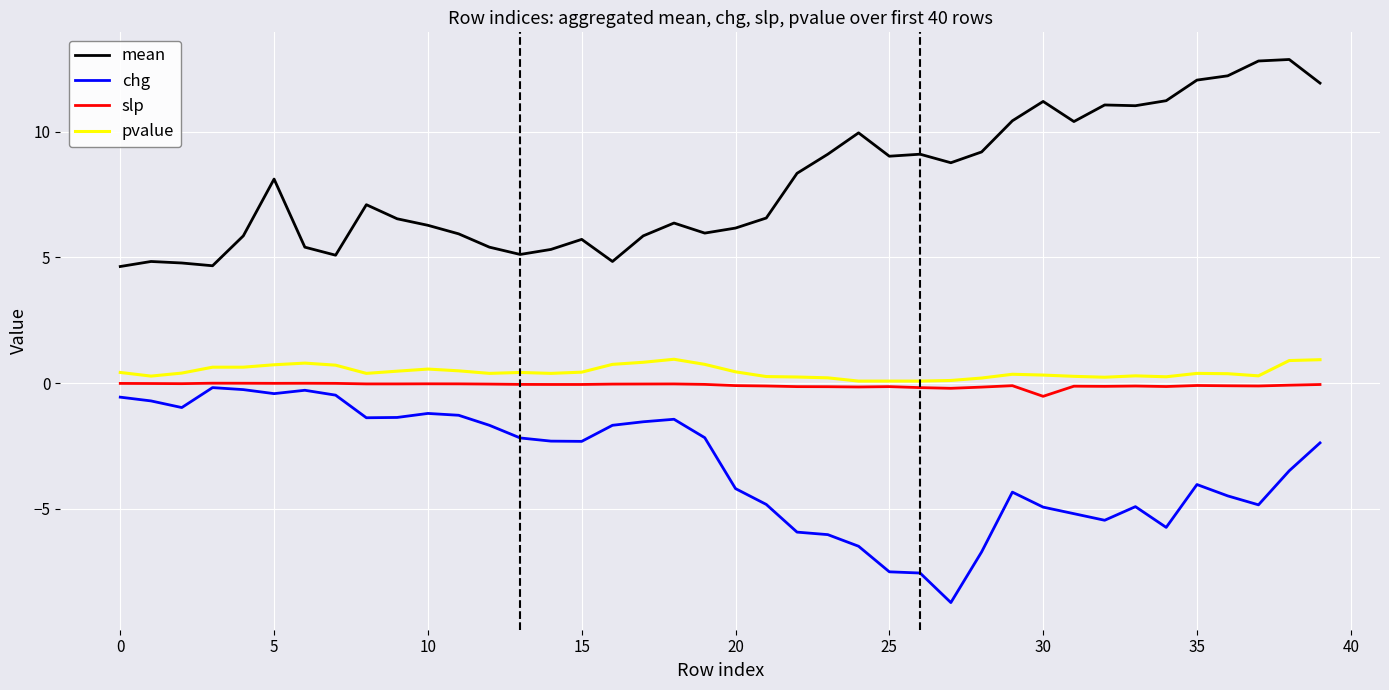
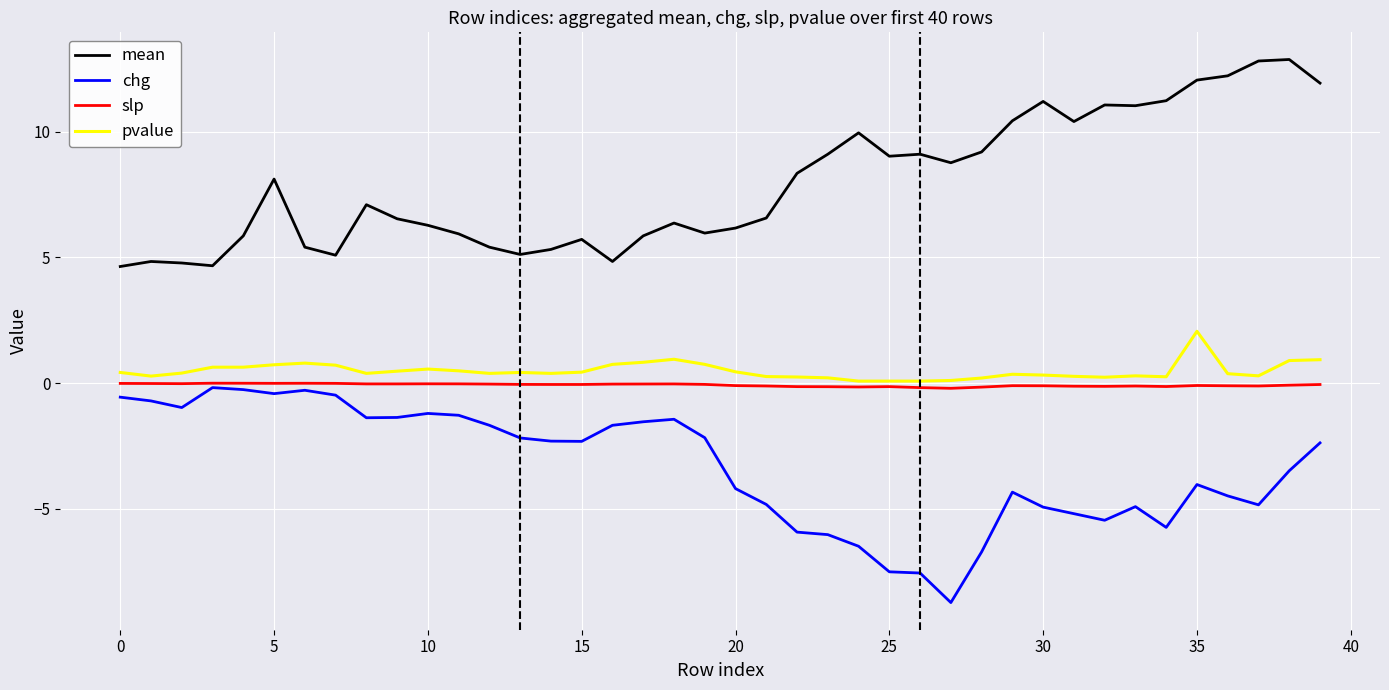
  {
    "mean": {
      "0": 4.6,
      "5": 8.1,
      "10": 6.3,
      "15": 5.7,
      "20": 6.2,
      "25": 9.0,
      "30": 11.2,
      "35": 12.1
    },
    "chg": {
      "0": -0.6,
      "5": -0.4,
      "10": -1.2,
      "15": -2.3,
      "20": -4.2,
      "25": -7.5,
      "30": -4.9,
      "35": -4.0
    },
    "slp": {
      "0": 0.0,
      "5": 0.0,
      "10": 0.0,
      "15": -0.1,
      "20": -0.1,
      "25": -0.1,
-     "30": -0.5,
+     "30": -0.1,
      "35": -0.1
    },
    "pvalue": {
      "0": 0.4,
      "5": 0.7,
      "10": 0.6,
      "15": 0.4,
      "20": 0.4,
      "25": 0.1,
      "30": 0.3,
-     "35": 0.4
+     "35": 2.1
    }
  }
